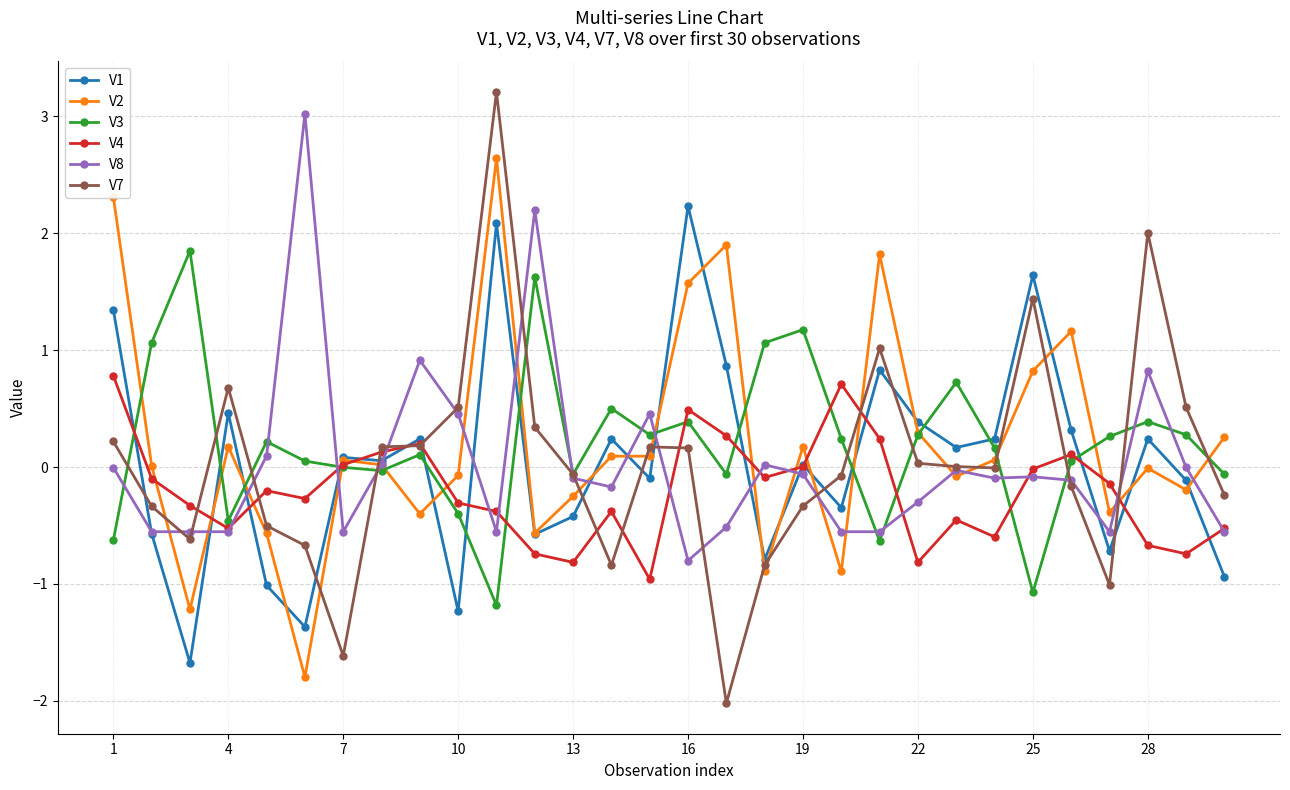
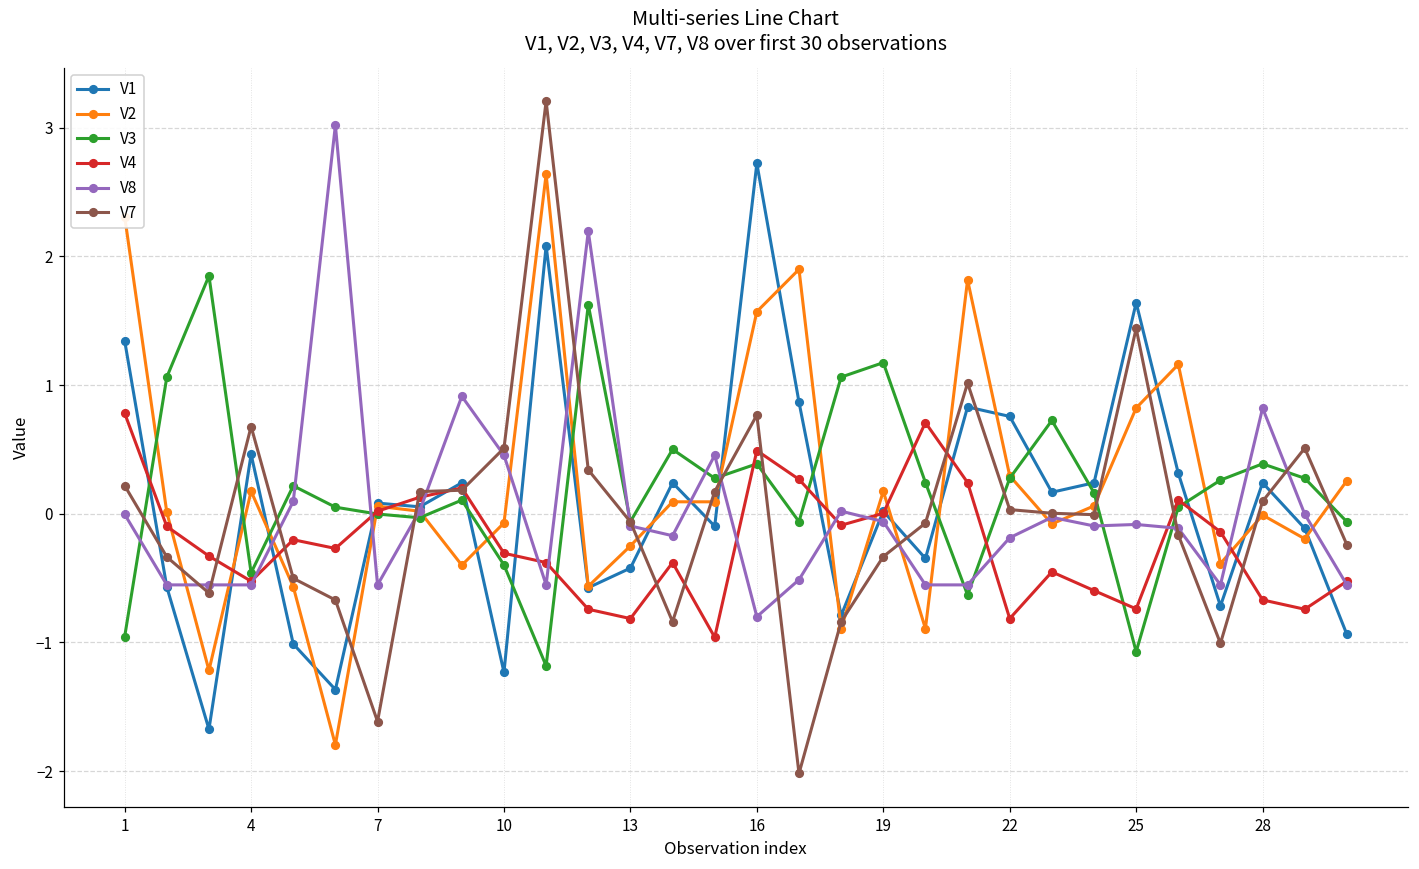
  {
    "V1": {
      "1": 1.34,
      "4": 0.46,
      "7": 0.08,
      "10": -1.23,
      "13": -0.42,
-     "16": 2.23,
-     "22": 0.39,
+     "16": 2.72,
+     "22": 0.76,
      "25": 1.64,
      "28": 0.24
    },
    "V2": {
      "4": 0.17,
      "7": 0.06,
      "10": -0.07,
      "13": -0.25,
      "16": 1.57,
      "19": 0.17,
      "25": 0.82,
      "28": -0.01
    },
    "V3": {
-     "1": -0.63,
+     "1": -0.96,
      "4": -0.46,
      "7": 0.00,
      "10": -0.40,
      "16": 0.39,
      "19": 1.17,
      "25": -1.07,
      "28": 0.39
    },
    "V4": {
      "1": 0.78,
      "4": -0.52,
      "7": 0.02,
      "10": -0.31,
      "13": -0.82,
      "16": 0.49,
      "22": -0.82,
-     "25": -0.02,
+     "25": -0.74,
      "28": -0.67
    },
    "V8": {
      "1": 0.00,
      "4": -0.55,
      "7": -0.55,
      "10": 0.45,
      "13": -0.10,
      "16": -0.80,
      "19": -0.06,
-     "22": -0.30,
+     "22": -0.19,
      "25": -0.08,
      "28": 0.82
    },
    "V7": {
      "1": 0.22,
      "4": 0.68,
      "7": -1.62,
      "10": 0.51,
-     "16": 0.16,
+     "16": 0.77,
      "19": -0.33,
      "22": 0.03,
      "25": 1.44,
-     "28": 2.00
+     "28": 0.10
    }
  }
